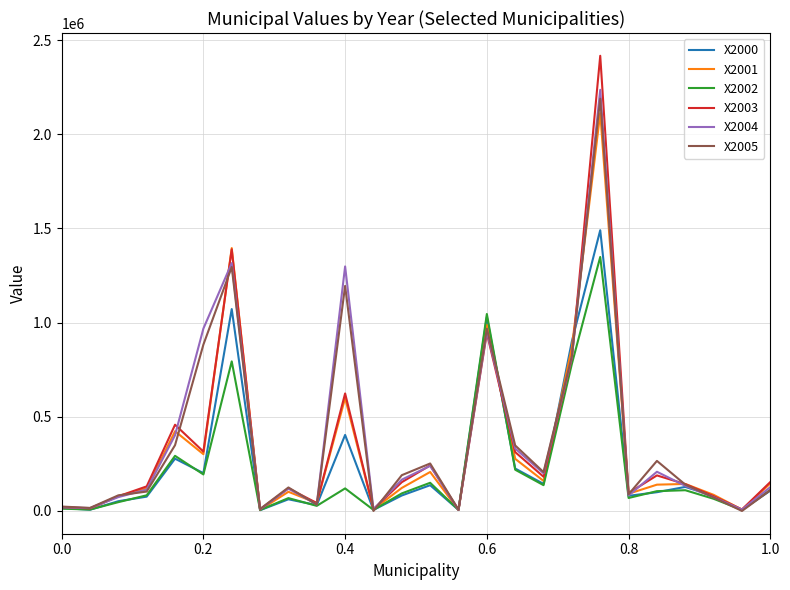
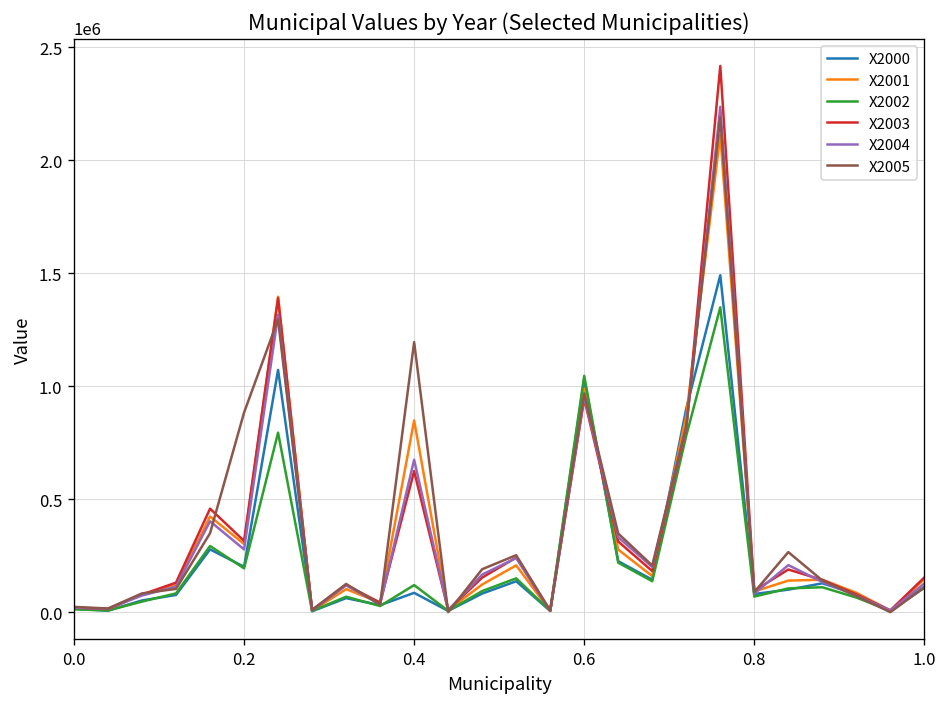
  {
    "X2000": {
-     "0.4": 400000,
+     "0.4": 90000,
      "0.6": 1030000
    },
    "X2001": {
      "0.2": 300000,
-     "0.4": 600000,
+     "0.4": 850000,
      "0.6": 990000
    },
    "X2002": {
      "0.4": 120000,
      "0.6": 1050000
    },
    "X2003": {
      "0.2": 320000,
      "0.4": 620000
    },
    "X2004": {
-     "0.2": 970000,
-     "0.4": 1300000,
+     "0.2": 280000,
+     "0.4": 670000,
      "1.0": 130000
    },
    "X2005": {
      "0.2": 880000,
      "0.4": 1190000,
      "0.6": 970000
    }
  }
